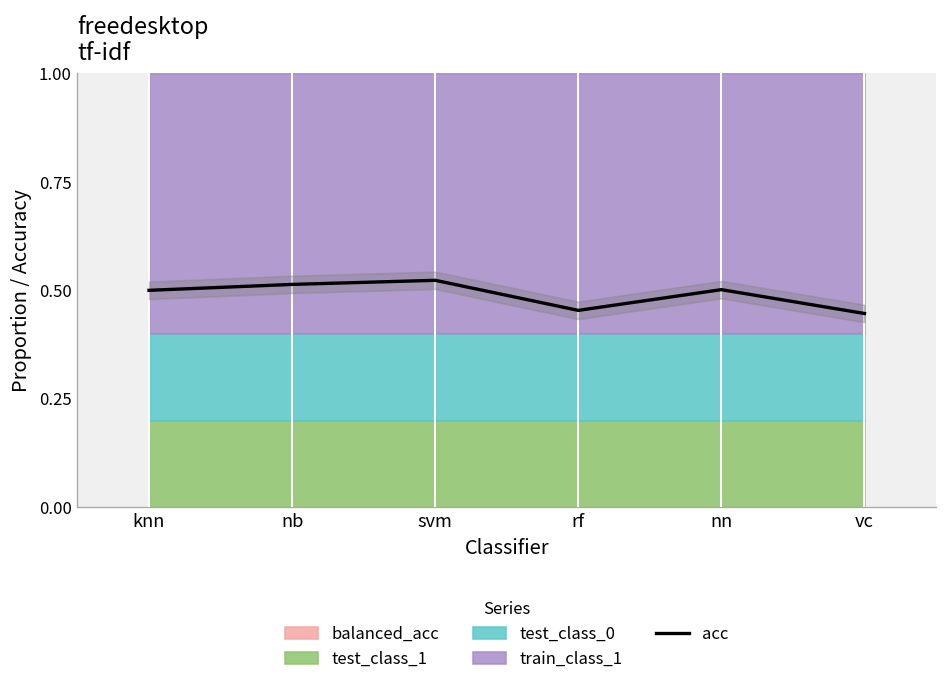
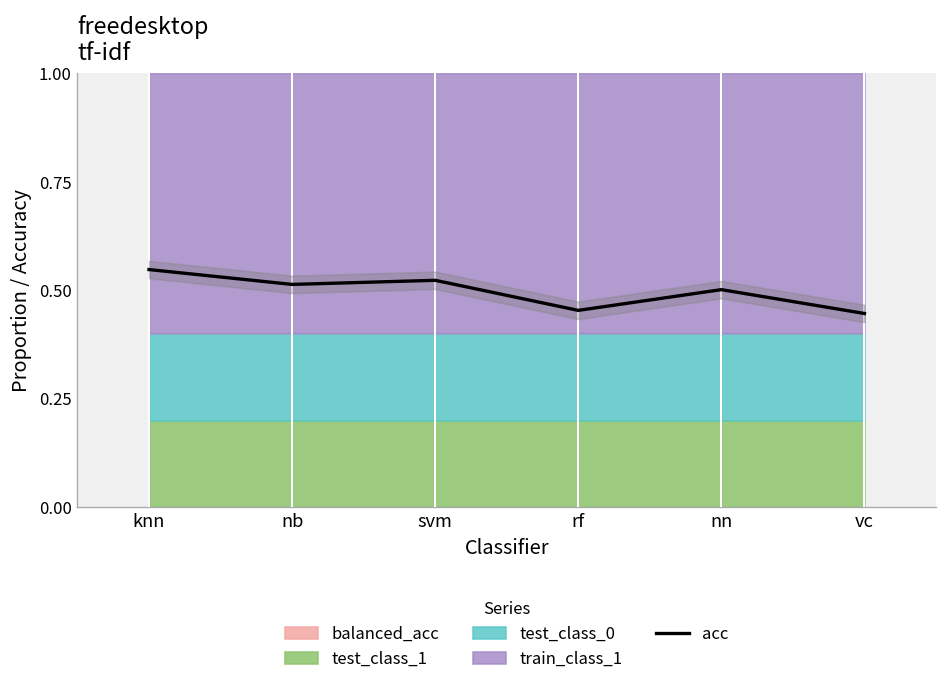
  {
    "test_class_1": {
      "knn": 0.20,
      "nb": 0.20,
      "svm": 0.20,
      "rf": 0.20,
      "nn": 0.20,
      "vc": 0.20
    },
    "test_class_0": {
      "knn": 0.20,
      "nb": 0.20,
      "svm": 0.20,
      "rf": 0.20,
      "nn": 0.20,
      "vc": 0.20
    },
    "train_class_1": {
      "knn": 0.60,
      "nb": 0.60,
      "svm": 0.60,
      "rf": 0.60,
      "nn": 0.60,
      "vc": 0.60
    },
    "acc": {
-     "knn": 0.50,
+     "knn": 0.55,
      "nb": 0.51,
      "svm": 0.52,
      "rf": 0.45,
      "nn": 0.50,
      "vc": 0.45
    }
  }
